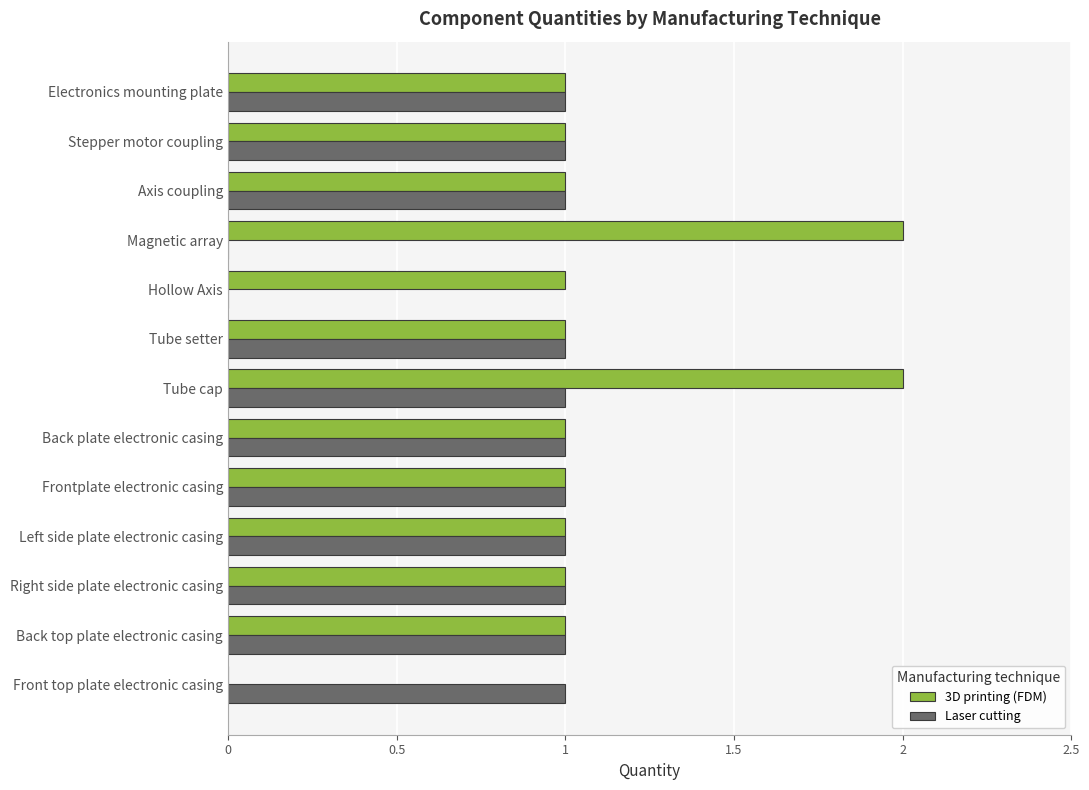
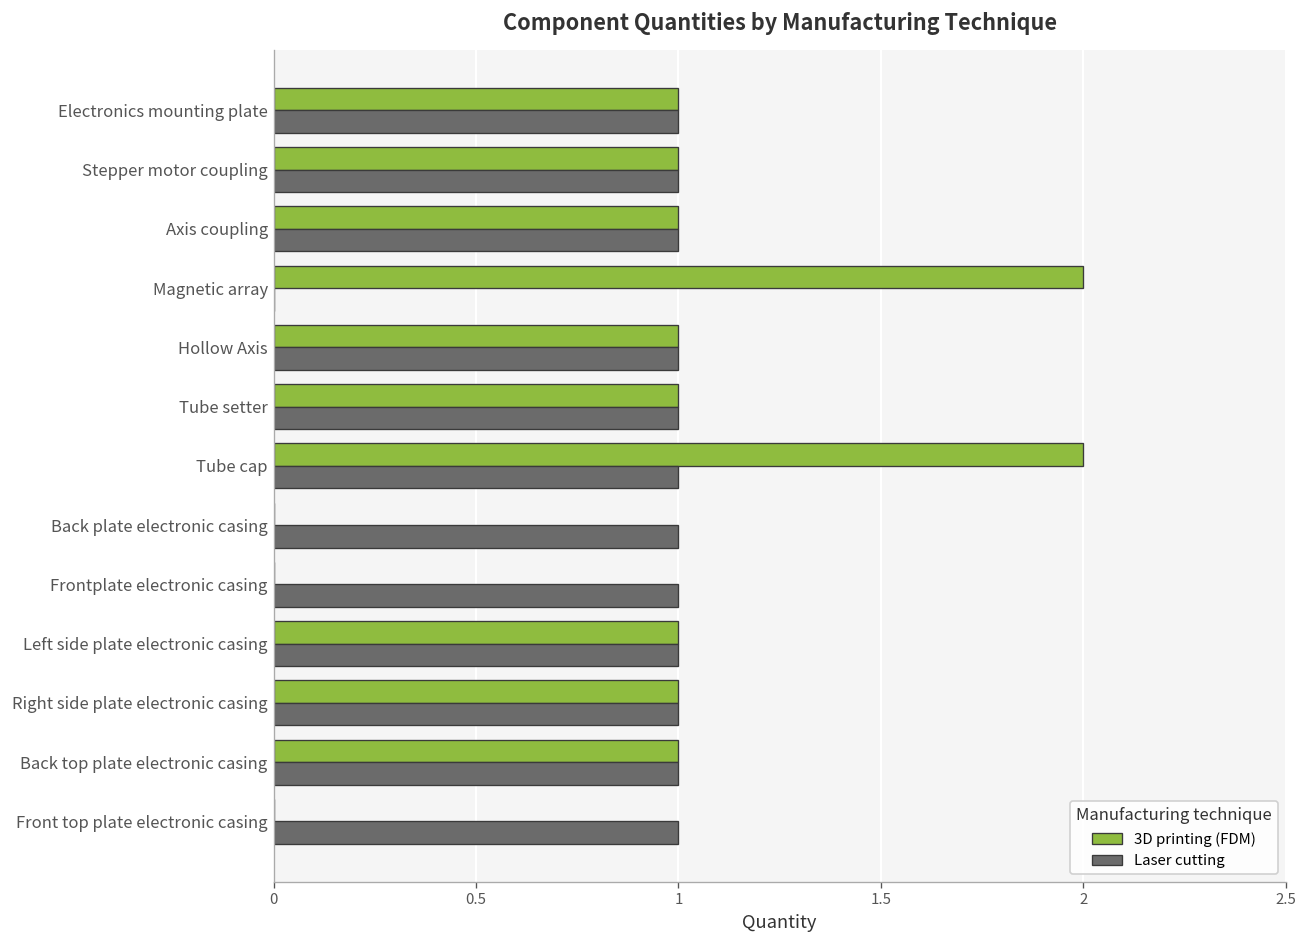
  {
    "3D printing (FDM)": {
      "Electronics mounting plate": 1,
      "Stepper motor coupling": 1,
      "Axis coupling": 1,
      "Magnetic array": 2,
      "Hollow Axis": 1,
      "Tube setter": 1,
      "Tube cap": 2,
-     "Back plate electronic casing": 1,
-     "Frontplate electronic casing": 1,
+     "Back plate electronic casing": 0,
+     "Frontplate electronic casing": 0,
      "Left side plate electronic casing": 1,
      "Right side plate electronic casing": 1,
      "Back top plate electronic casing": 1,
      "Front top plate electronic casing": 0
    },
    "Laser cutting": {
      "Electronics mounting plate": 1,
      "Stepper motor coupling": 1,
      "Axis coupling": 1,
      "Magnetic array": 0,
-     "Hollow Axis": 0,
+     "Hollow Axis": 1,
      "Tube setter": 1,
      "Tube cap": 1,
      "Back plate electronic casing": 1,
      "Frontplate electronic casing": 1,
      "Left side plate electronic casing": 1,
      "Right side plate electronic casing": 1,
      "Back top plate electronic casing": 1,
      "Front top plate electronic casing": 1
    }
  }
